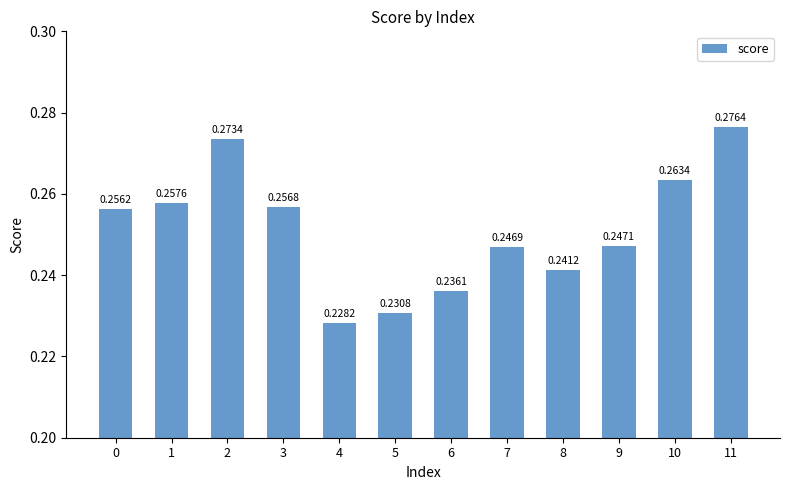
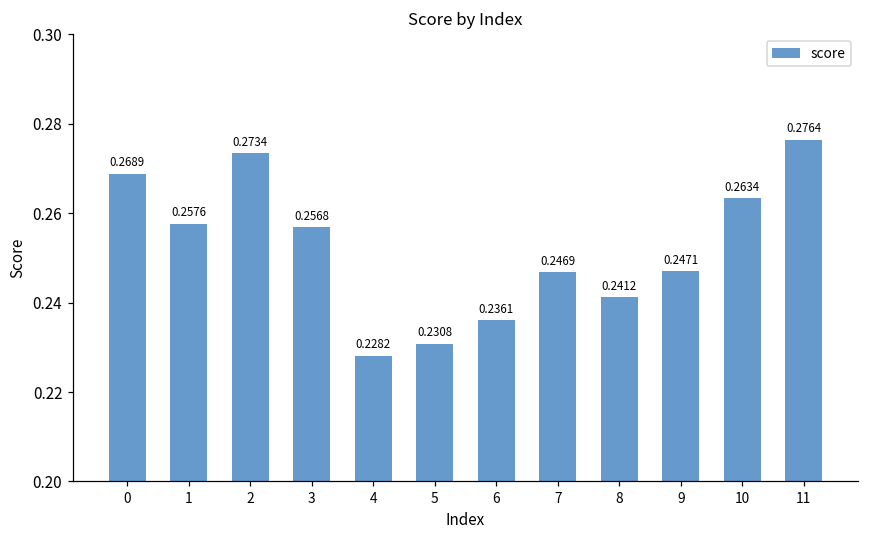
  {
-   "0": 0.2562,
+   "0": 0.2689,
    "1": 0.2576,
    "2": 0.2734,
    "3": 0.2568,
    "4": 0.2282,
    "5": 0.2308,
    "6": 0.2361,
    "7": 0.2469,
    "8": 0.2412,
    "9": 0.2471,
    "10": 0.2634,
    "11": 0.2764
  }
